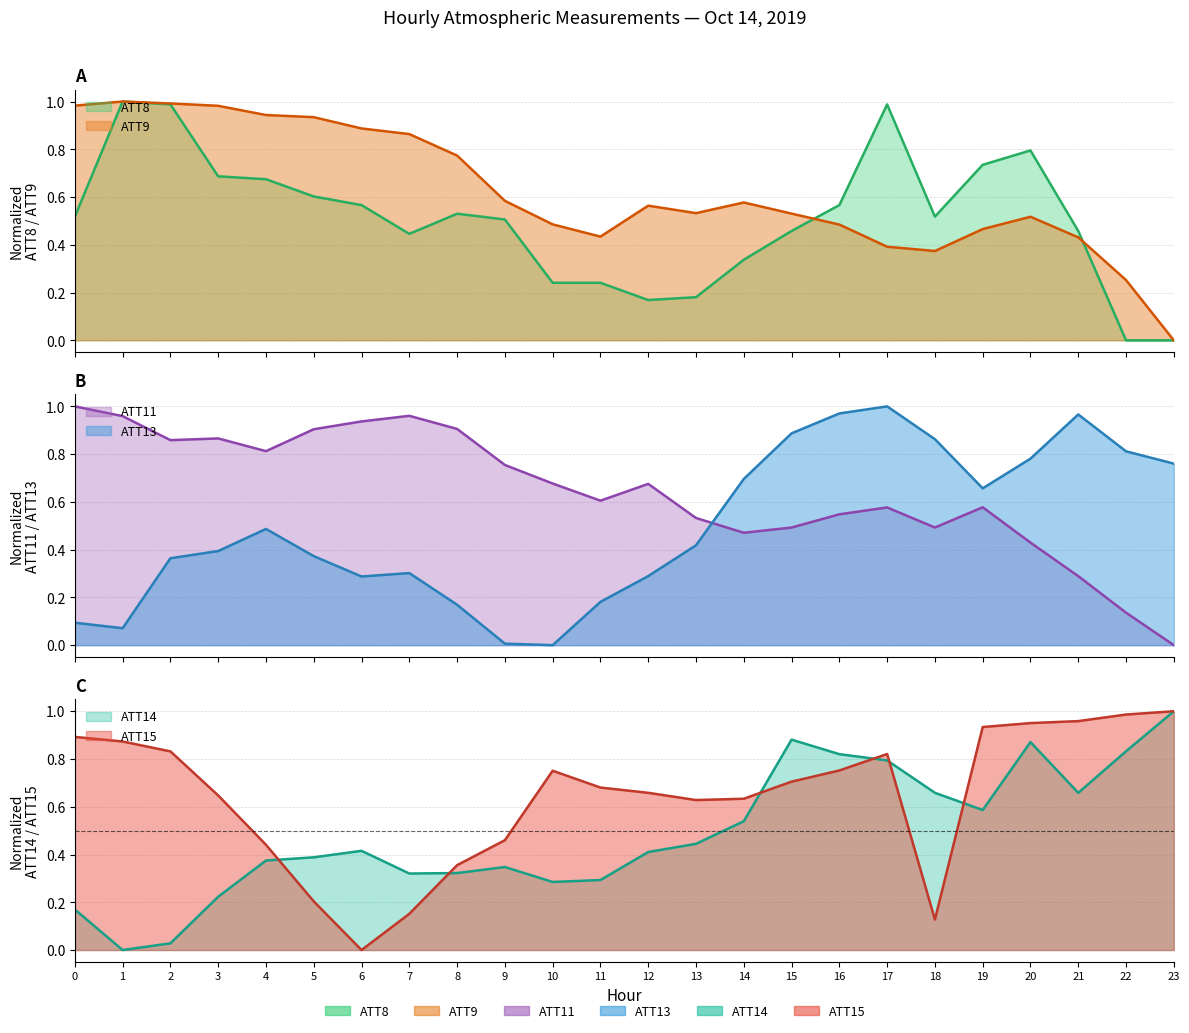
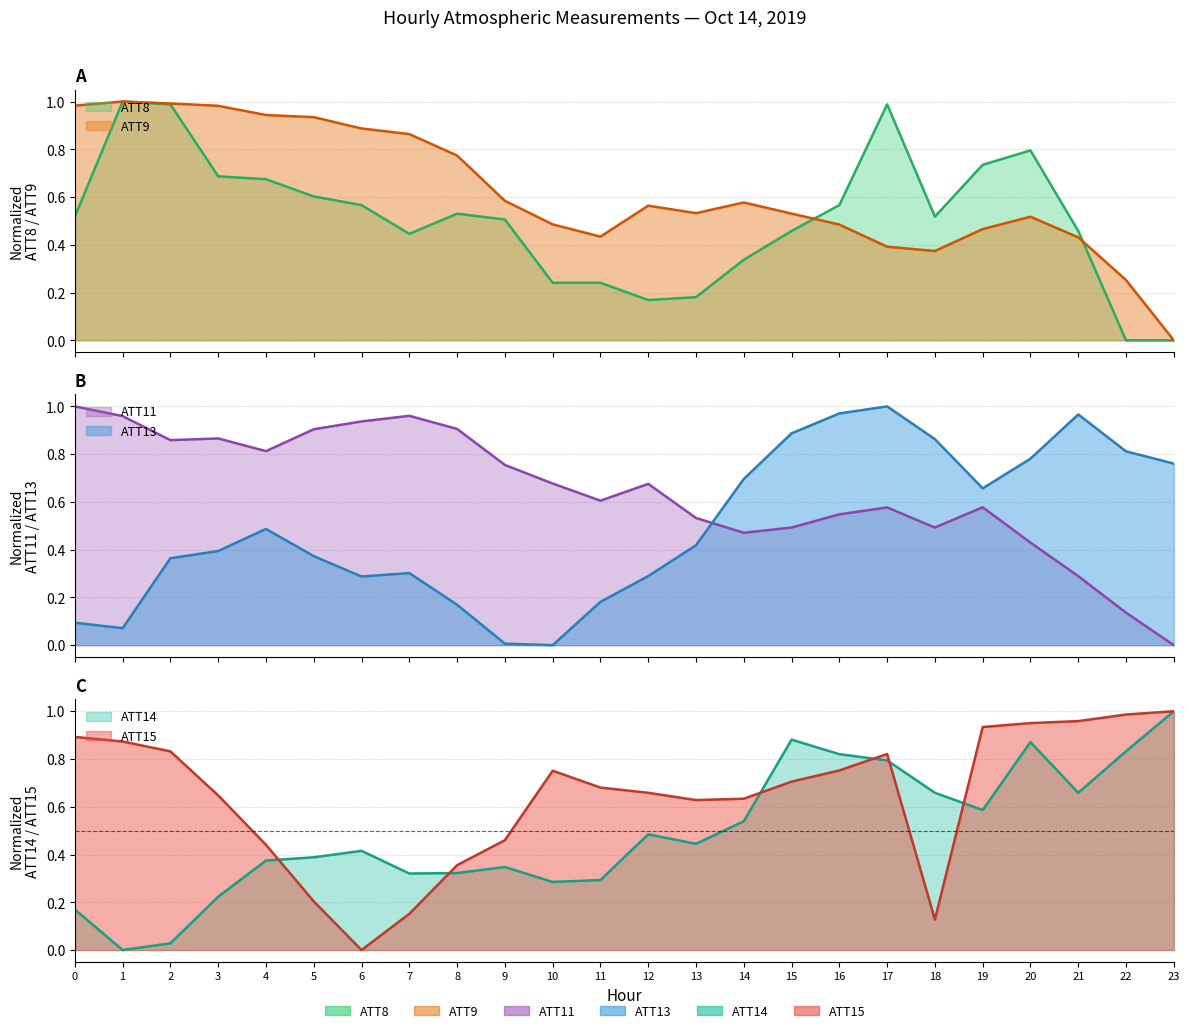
  {
    "C": {
      "ATT14": {
        "0": 0.17,
        "1": 0.00,
        "2": 0.03,
        "3": 0.22,
        "4": 0.37,
        "5": 0.39,
        "6": 0.42,
        "7": 0.32,
        "8": 0.32,
        "9": 0.35,
        "10": 0.29,
        "11": 0.29,
-       "12": 0.41,
+       "12": 0.48,
        "13": 0.44,
        "14": 0.54,
        "15": 0.88,
        "16": 0.82,
        "17": 0.79,
        "18": 0.66,
        "19": 0.59,
        "20": 0.87,
        "21": 0.66,
        "22": 0.83
      },
      "ATT15": {
        "0": 0.89,
        "1": 0.87,
        "2": 0.83,
        "3": 0.65,
        "4": 0.44,
        "5": 0.20,
        "6": 0.00,
        "7": 0.15,
        "8": 0.36,
        "9": 0.46,
        "10": 0.75,
        "11": 0.68,
        "12": 0.66,
        "13": 0.63,
        "14": 0.63,
        "15": 0.71,
        "16": 0.75,
        "17": 0.82,
        "18": 0.13,
        "19": 0.93,
        "20": 0.95,
        "21": 0.96,
        "22": 0.99
      }
    }
  }
